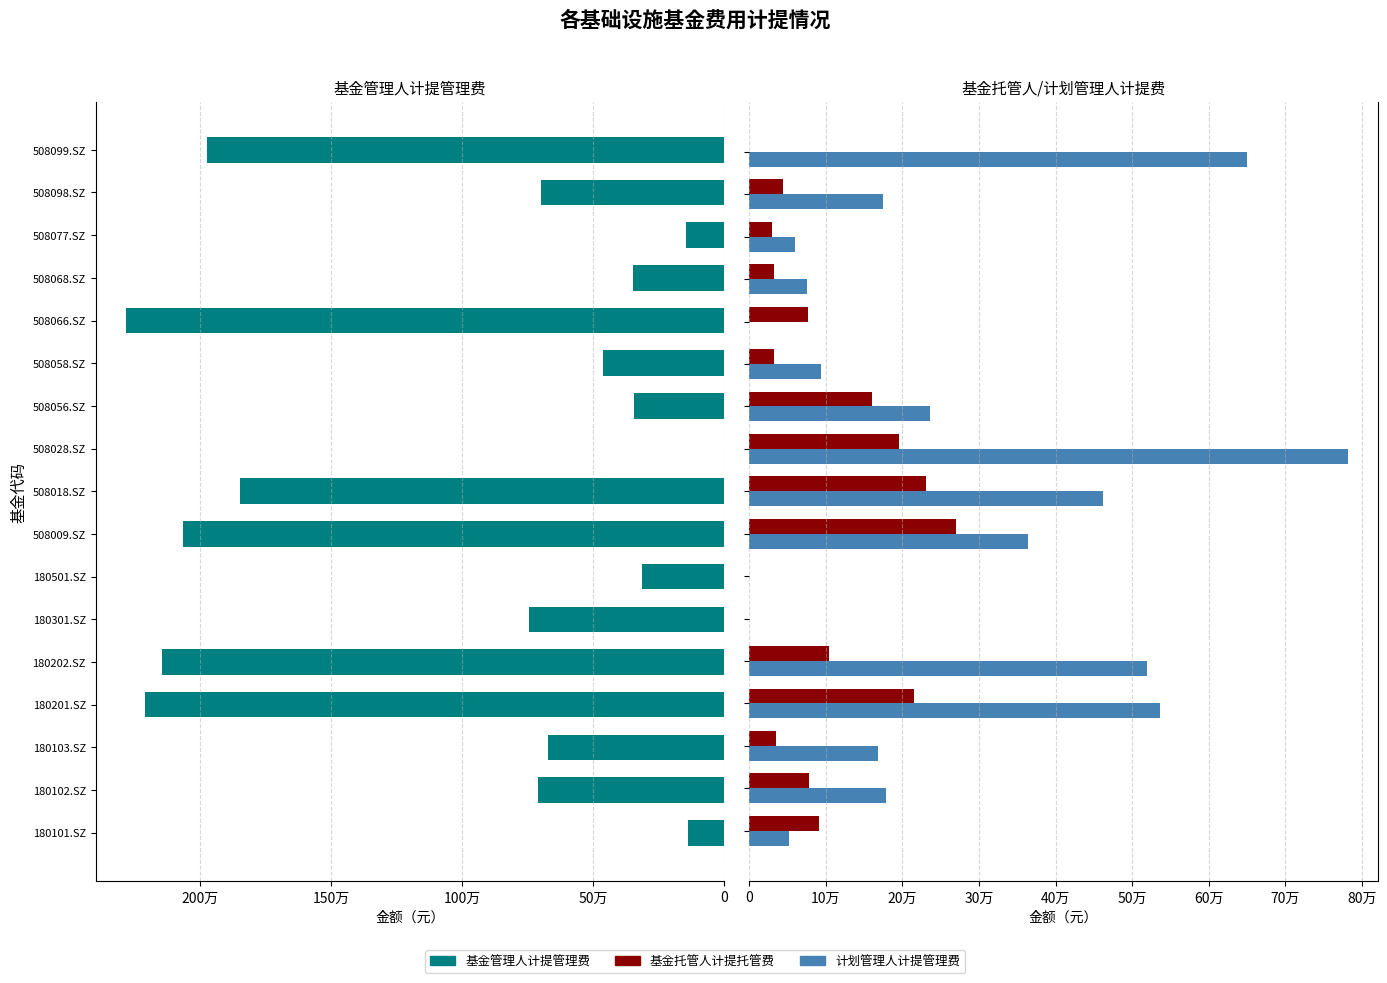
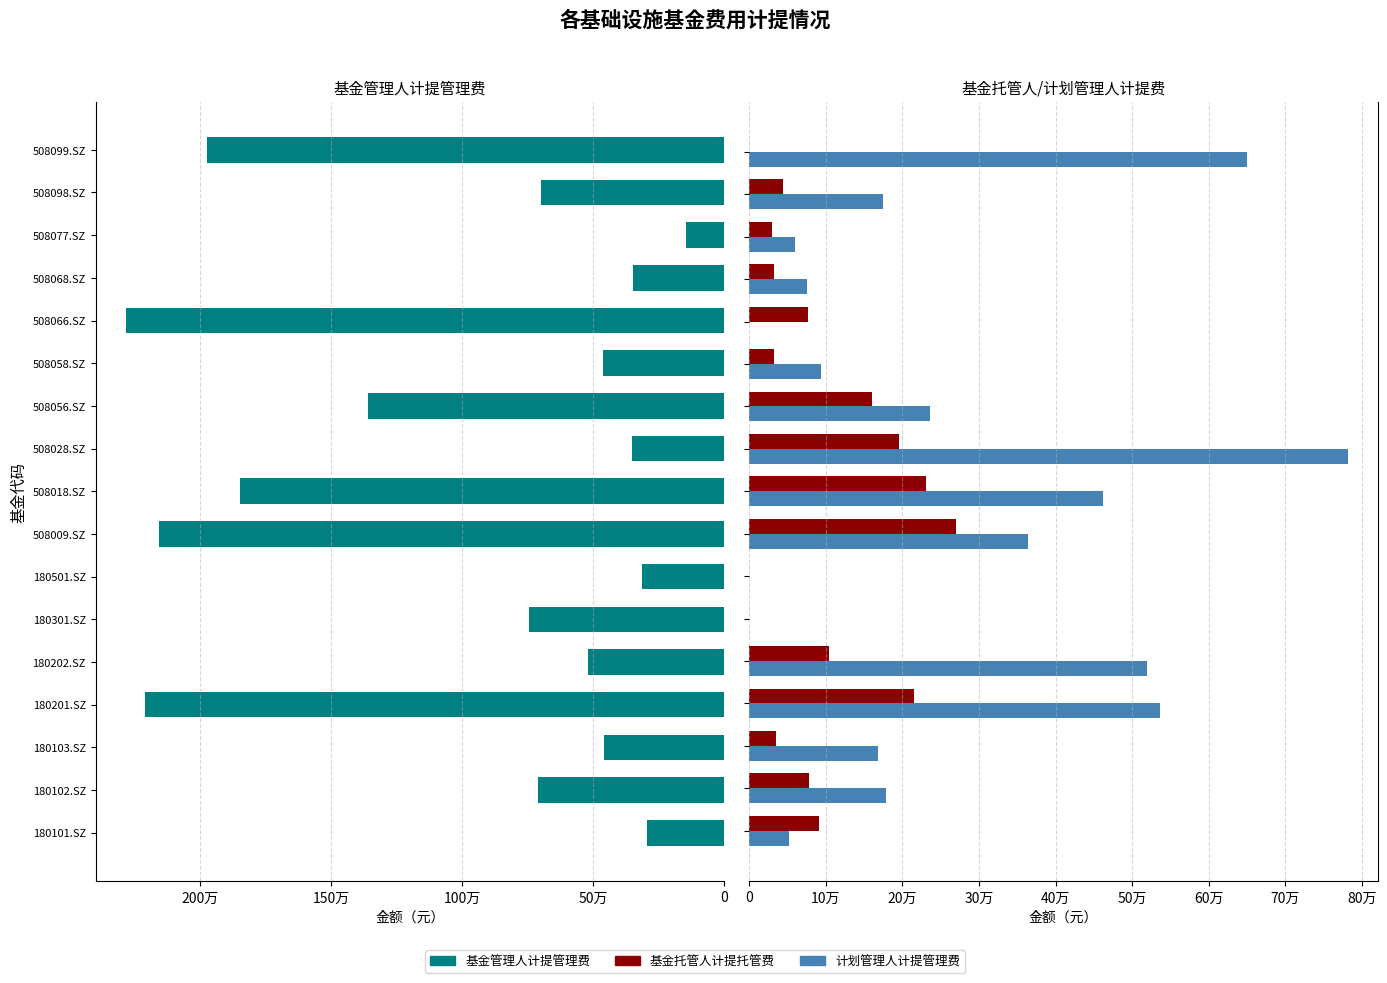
  {
    "基金管理人计提管理费": {
      "508099.SZ": "197万",
      "508098.SZ": "70万",
      "508077.SZ": "15万",
      "508068.SZ": "35万",
      "508066.SZ": "229万",
      "508058.SZ": "46万",
-     "508056.SZ": "34万",
-     "508028.SZ": "0万",
+     "508056.SZ": "136万",
+     "508028.SZ": "35万",
      "508018.SZ": "185万",
-     "508009.SZ": "207万",
+     "508009.SZ": "216万",
      "180501.SZ": "31万",
      "180301.SZ": "74万",
-     "180202.SZ": "215万",
+     "180202.SZ": "52万",
      "180201.SZ": "221万",
-     "180103.SZ": "67万",
+     "180103.SZ": "46万",
      "180102.SZ": "71万",
-     "180101.SZ": "14万"
+     "180101.SZ": "29万"
    }
  }
